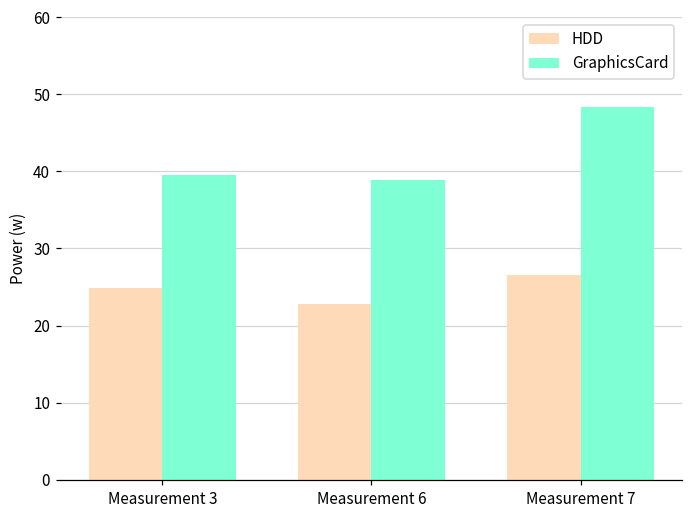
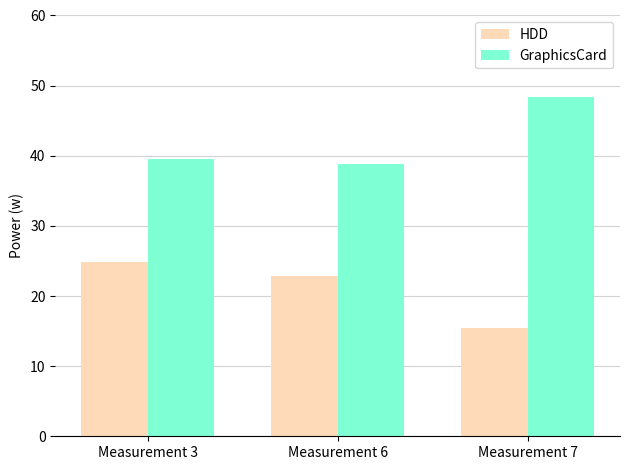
  {
    "HDD": {
      "Measurement 3": 25,
      "Measurement 6": 23,
-     "Measurement 7": 27
+     "Measurement 7": 15
    },
    "GraphicsCard": {
      "Measurement 3": 40,
      "Measurement 6": 39,
      "Measurement 7": 48
    }
  }
